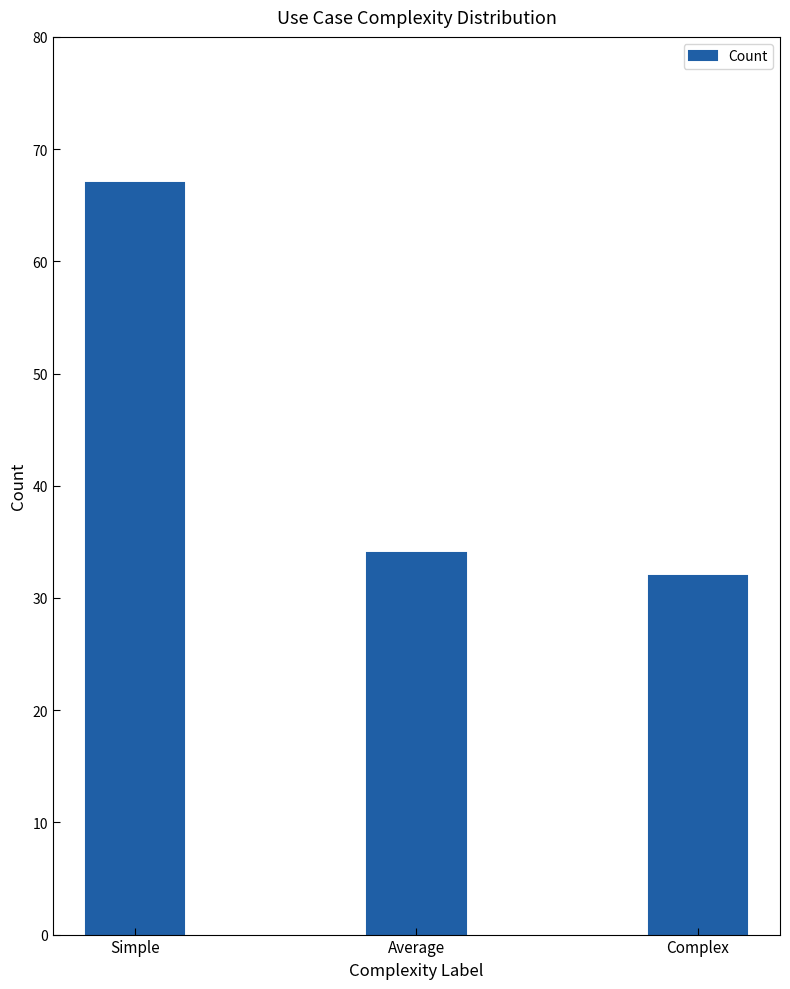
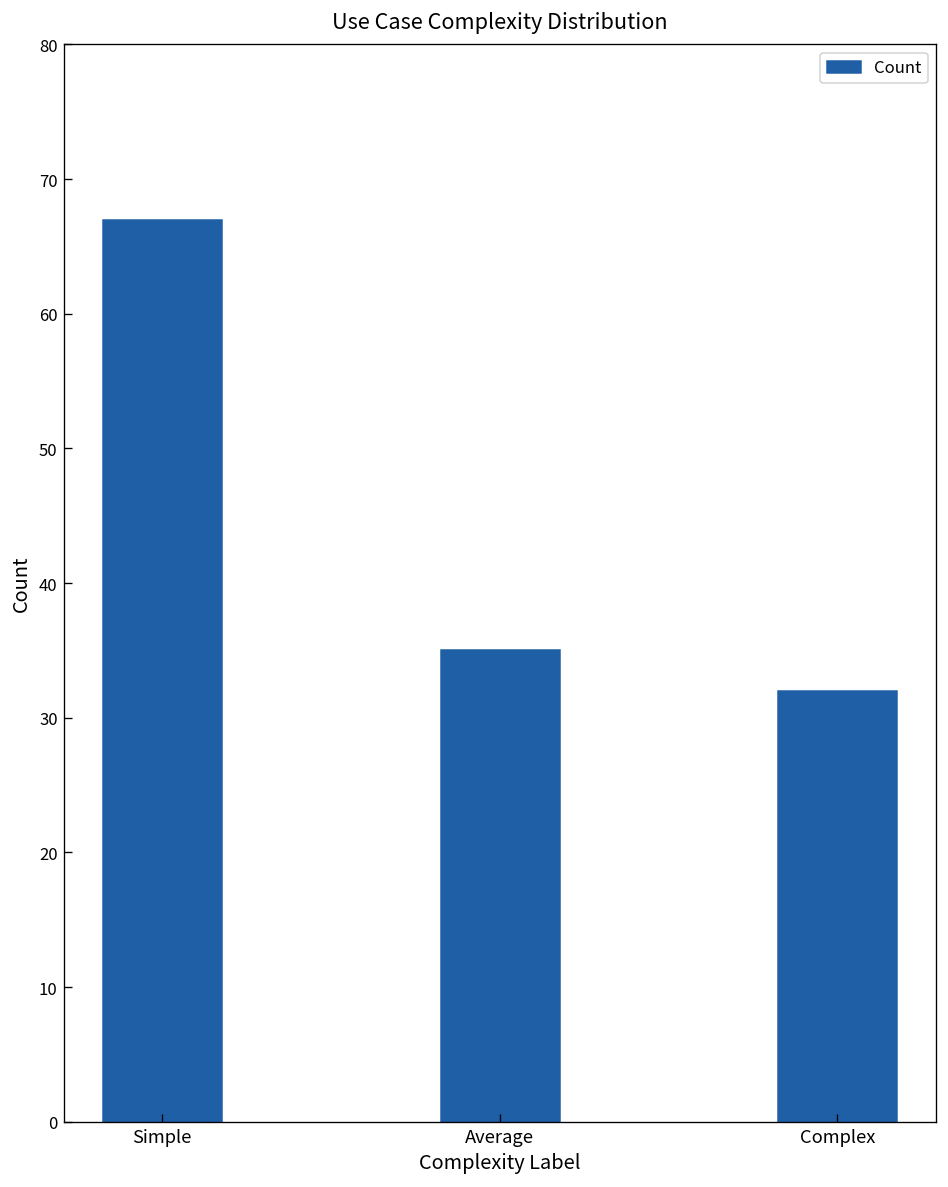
  {
    "Simple": 67,
-   "Average": 34,
+   "Average": 35,
    "Complex": 32
  }
